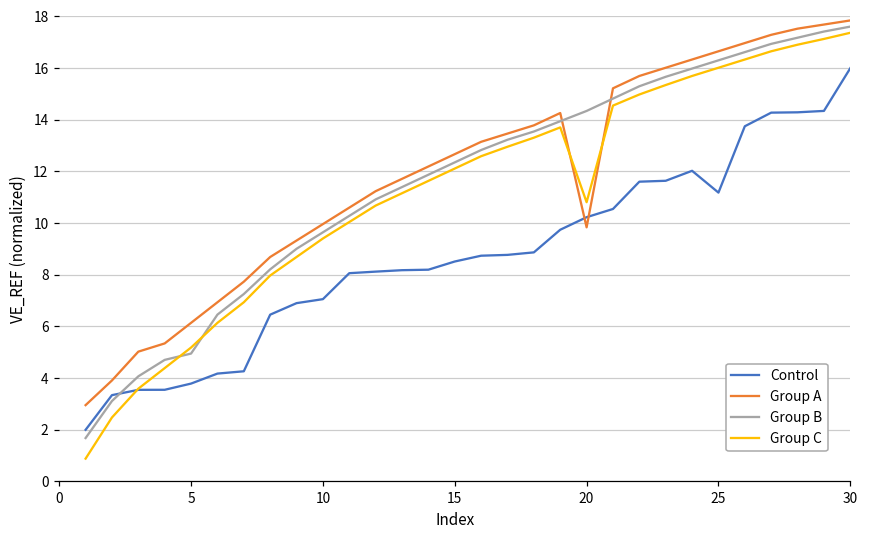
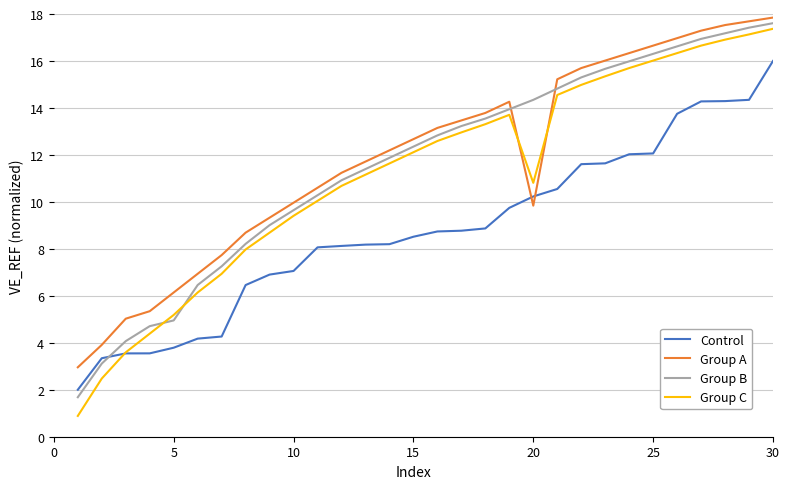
  {
    "Control": {
      "5": 3.8,
      "10": 7.1,
      "15": 8.5,
      "20": 10.2,
-     "25": 11.2,
+     "25": 12.1,
      "30": 16.0
    },
    "Group A": {
      "5": 6.1,
      "10": 10.0,
      "15": 12.7,
      "20": 9.8,
      "25": 16.7,
      "30": 17.8
    },
    "Group B": {
      "5": 5.0,
      "10": 9.6,
      "15": 12.4,
      "20": 14.3,
      "25": 16.3,
      "30": 17.6
    },
    "Group C": {
      "5": 5.2,
      "10": 9.4,
      "15": 12.1,
      "20": 10.8,
      "25": 16.0,
      "30": 17.4
    }
  }
